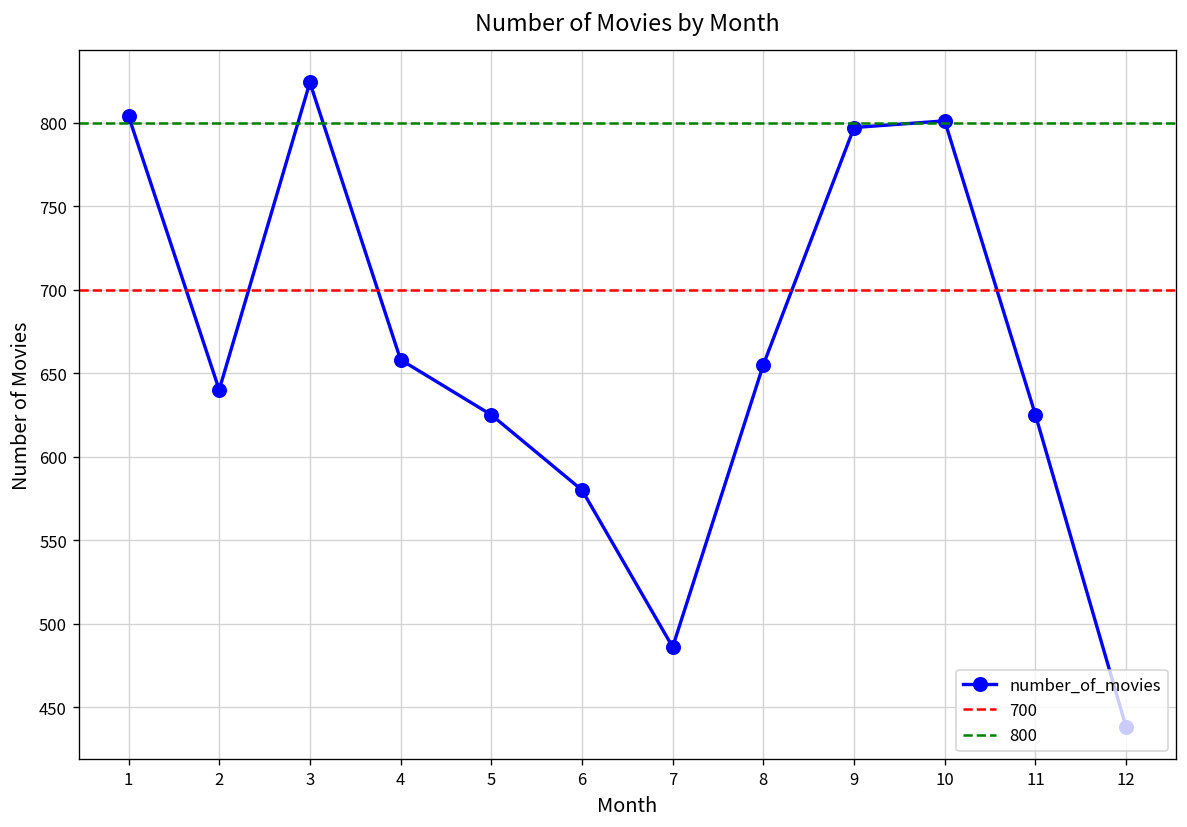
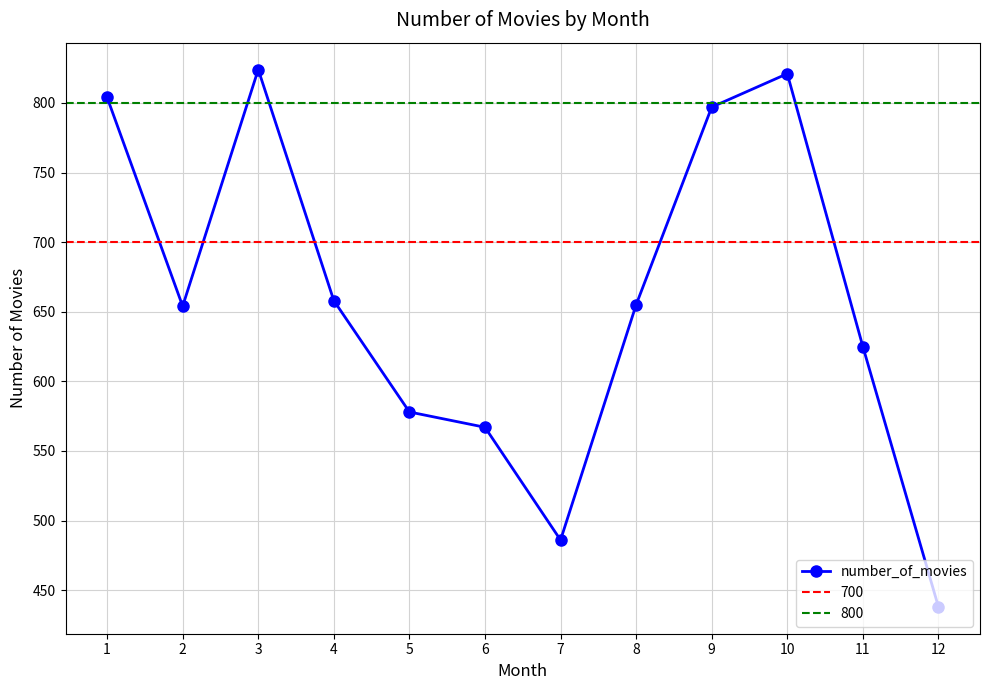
  {
    "1": 804,
-   "2": 640,
+   "2": 654,
    "3": 824,
    "4": 658,
-   "5": 625,
-   "6": 580,
+   "5": 578,
+   "6": 567,
    "7": 486,
    "8": 655,
    "9": 797,
-   "10": 801,
+   "10": 821,
    "11": 625
  }
